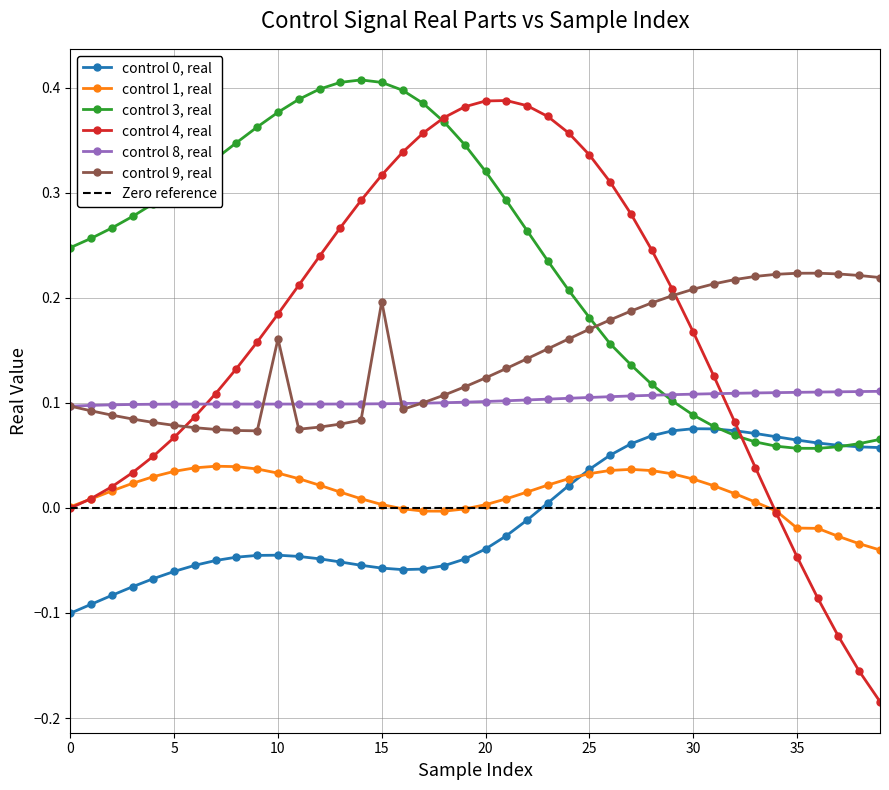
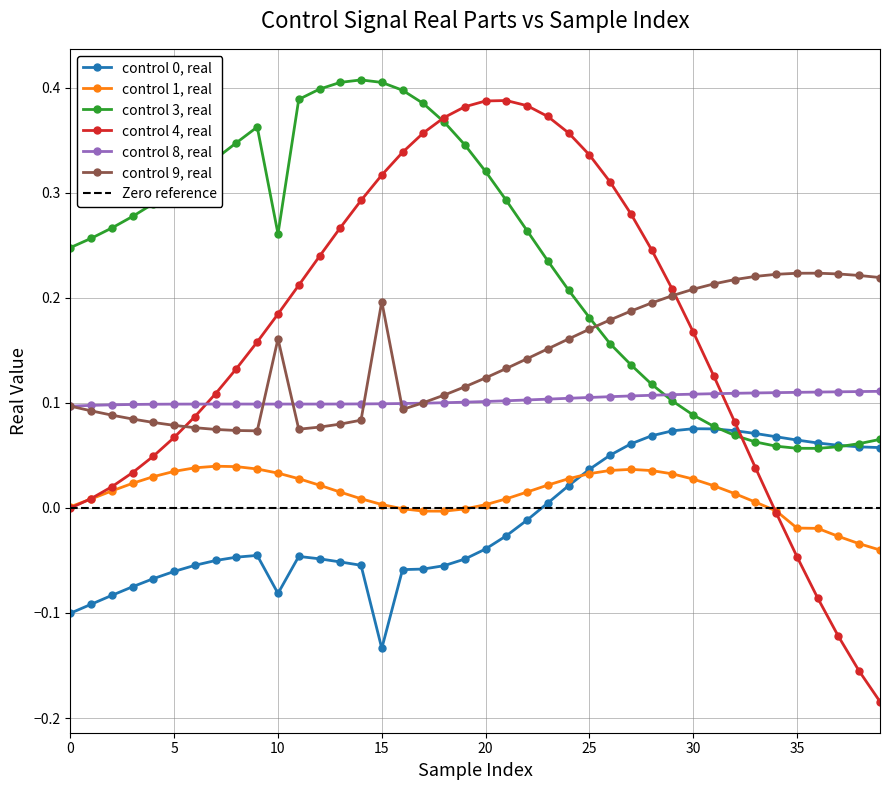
  {
    "control 0, real": {
      "0": -0.100,
      "5": -0.060,
-     "10": -0.045,
-     "15": -0.057,
+     "10": -0.081,
+     "15": -0.134,
      "20": -0.039,
      "25": 0.037,
      "30": 0.075,
      "35": 0.065
    },
    "control 1, real": {
      "5": 0.035,
      "10": 0.033,
      "15": 0.003,
      "20": 0.003,
      "25": 0.033,
      "30": 0.027,
      "35": -0.019
    },
    "control 3, real": {
      "0": 0.248,
-     "10": 0.377,
+     "10": 0.261,
      "15": 0.405,
      "20": 0.320,
      "25": 0.181,
      "30": 0.088,
      "35": 0.057
    },
    "control 4, real": {
      "5": 0.067,
      "10": 0.185,
      "15": 0.317,
      "20": 0.387,
      "25": 0.336,
      "30": 0.168,
      "35": -0.046
    },
    "control 8, real": {
      "5": 0.099,
      "10": 0.099,
      "15": 0.099,
      "20": 0.101,
      "25": 0.105,
      "30": 0.108,
      "35": 0.110
    },
    "control 9, real": {
      "5": 0.079,
      "10": 0.161,
      "15": 0.197,
      "20": 0.124,
      "25": 0.170,
      "30": 0.208,
      "35": 0.223
    }
  }
